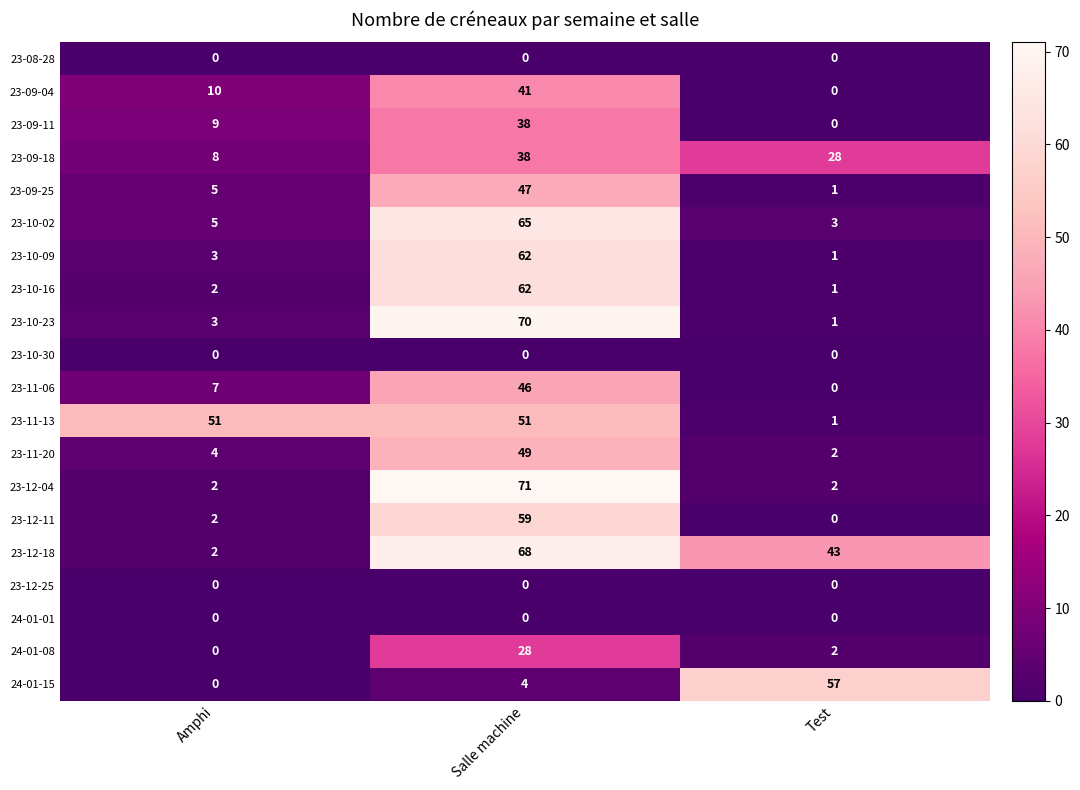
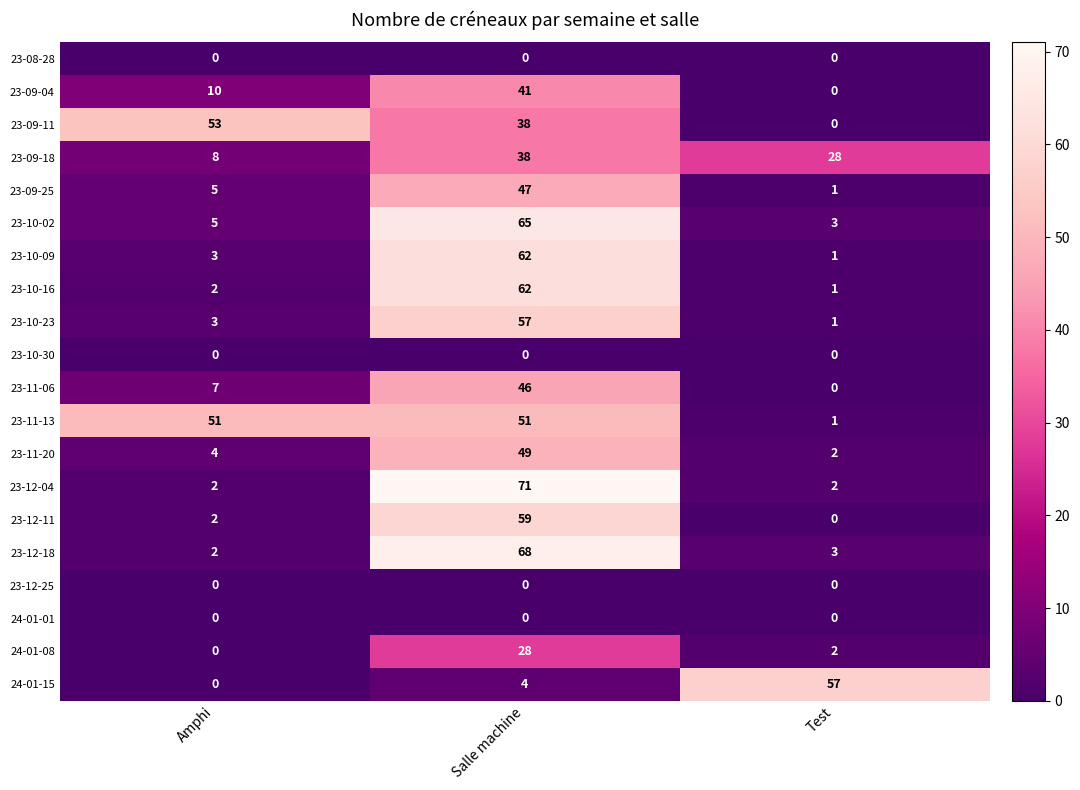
  {
    "23-08-28": {
      "Amphi": 0,
      "Salle machine": 0,
      "Test": 0
    },
    "23-09-04": {
      "Amphi": 10,
      "Salle machine": 41,
      "Test": 0
    },
    "23-09-11": {
-     "Amphi": 9,
+     "Amphi": 53,
      "Salle machine": 38,
      "Test": 0
    },
    "23-09-18": {
      "Amphi": 8,
      "Salle machine": 38,
      "Test": 28
    },
    "23-09-25": {
      "Amphi": 5,
      "Salle machine": 47,
      "Test": 1
    },
    "23-10-02": {
      "Amphi": 5,
      "Salle machine": 65,
      "Test": 3
    },
    "23-10-09": {
      "Amphi": 3,
      "Salle machine": 62,
      "Test": 1
    },
    "23-10-16": {
      "Amphi": 2,
      "Salle machine": 62,
      "Test": 1
    },
    "23-10-23": {
      "Amphi": 3,
-     "Salle machine": 70,
+     "Salle machine": 57,
      "Test": 1
    },
    "23-10-30": {
      "Amphi": 0,
      "Salle machine": 0,
      "Test": 0
    },
    "23-11-06": {
      "Amphi": 7,
      "Salle machine": 46,
      "Test": 0
    },
    "23-11-13": {
      "Amphi": 51,
      "Salle machine": 51,
      "Test": 1
    },
    "23-11-20": {
      "Amphi": 4,
      "Salle machine": 49,
      "Test": 2
    },
    "23-12-04": {
      "Amphi": 2,
      "Salle machine": 71,
      "Test": 2
    },
    "23-12-11": {
      "Amphi": 2,
      "Salle machine": 59,
      "Test": 0
    },
    "23-12-18": {
      "Amphi": 2,
      "Salle machine": 68,
-     "Test": 43
+     "Test": 3
    },
    "23-12-25": {
      "Amphi": 0,
      "Salle machine": 0,
      "Test": 0
    },
    "24-01-01": {
      "Amphi": 0,
      "Salle machine": 0,
      "Test": 0
    },
    "24-01-08": {
      "Amphi": 0,
      "Salle machine": 28,
      "Test": 2
    },
    "24-01-15": {
      "Amphi": 0,
      "Salle machine": 4,
      "Test": 57
    }
  }
